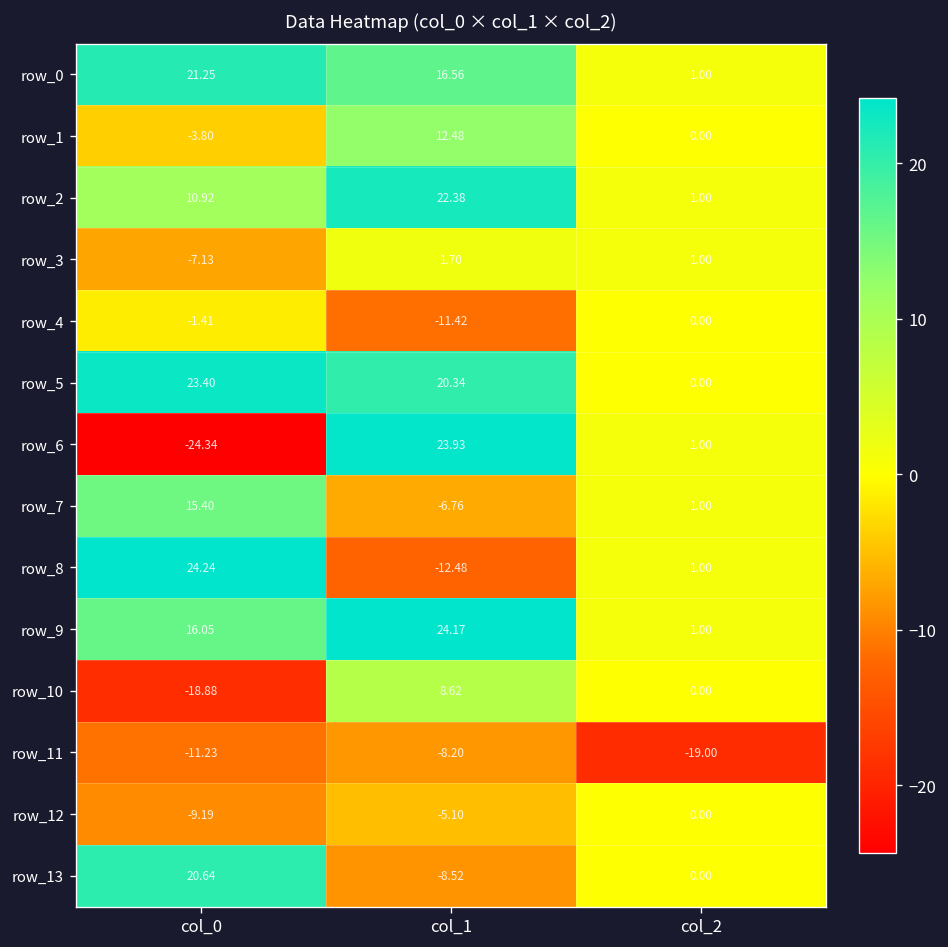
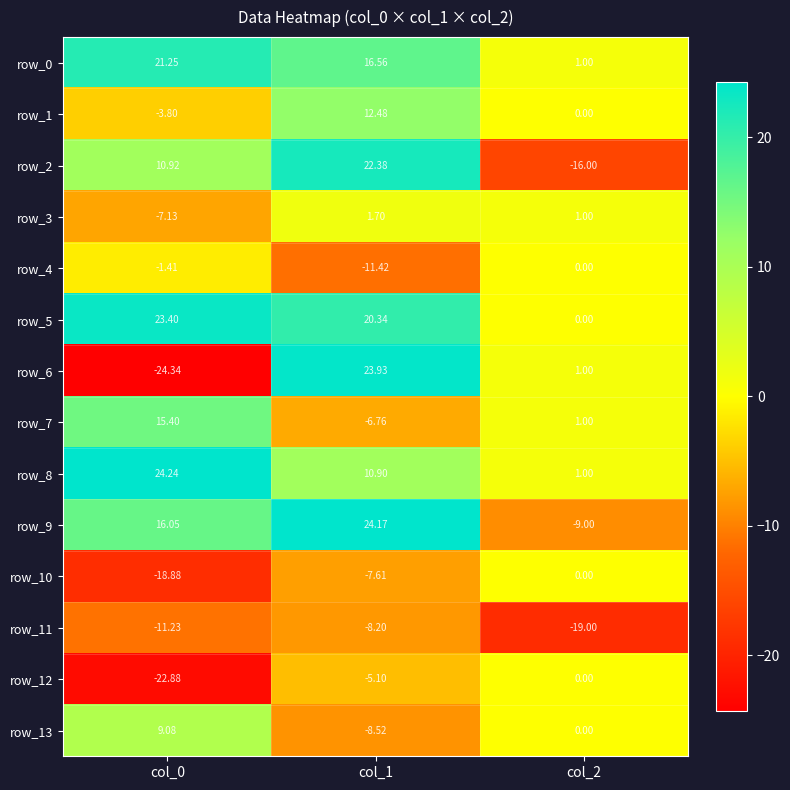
  {
    "row_0": {
      "col_0": 21.25,
      "col_1": 16.56,
      "col_2": 1.00
    },
    "row_1": {
      "col_0": -3.80,
      "col_1": 12.48,
      "col_2": 0.00
    },
    "row_2": {
      "col_0": 10.92,
      "col_1": 22.38,
-     "col_2": 1.00
+     "col_2": -16.00
    },
    "row_3": {
      "col_0": -7.13,
      "col_1": 1.70,
      "col_2": 1.00
    },
    "row_4": {
      "col_0": -1.41,
      "col_1": -11.42,
      "col_2": 0.00
    },
    "row_5": {
      "col_0": 23.40,
      "col_1": 20.34,
      "col_2": 0.00
    },
    "row_6": {
      "col_0": -24.34,
      "col_1": 23.93,
      "col_2": 1.00
    },
    "row_7": {
      "col_0": 15.40,
      "col_1": -6.76,
      "col_2": 1.00
    },
    "row_8": {
      "col_0": 24.24,
-     "col_1": -12.48,
+     "col_1": 10.90,
      "col_2": 1.00
    },
    "row_9": {
      "col_0": 16.05,
      "col_1": 24.17,
-     "col_2": 1.00
+     "col_2": -9.00
    },
    "row_10": {
      "col_0": -18.88,
-     "col_1": 8.62,
+     "col_1": -7.61,
      "col_2": 0.00
    },
    "row_11": {
      "col_0": -11.23,
      "col_1": -8.20,
      "col_2": -19.00
    },
    "row_12": {
-     "col_0": -9.19,
+     "col_0": -22.88,
      "col_1": -5.10,
      "col_2": 0.00
    },
    "row_13": {
-     "col_0": 20.64,
+     "col_0": 9.08,
      "col_1": -8.52,
      "col_2": 0.00
    }
  }
